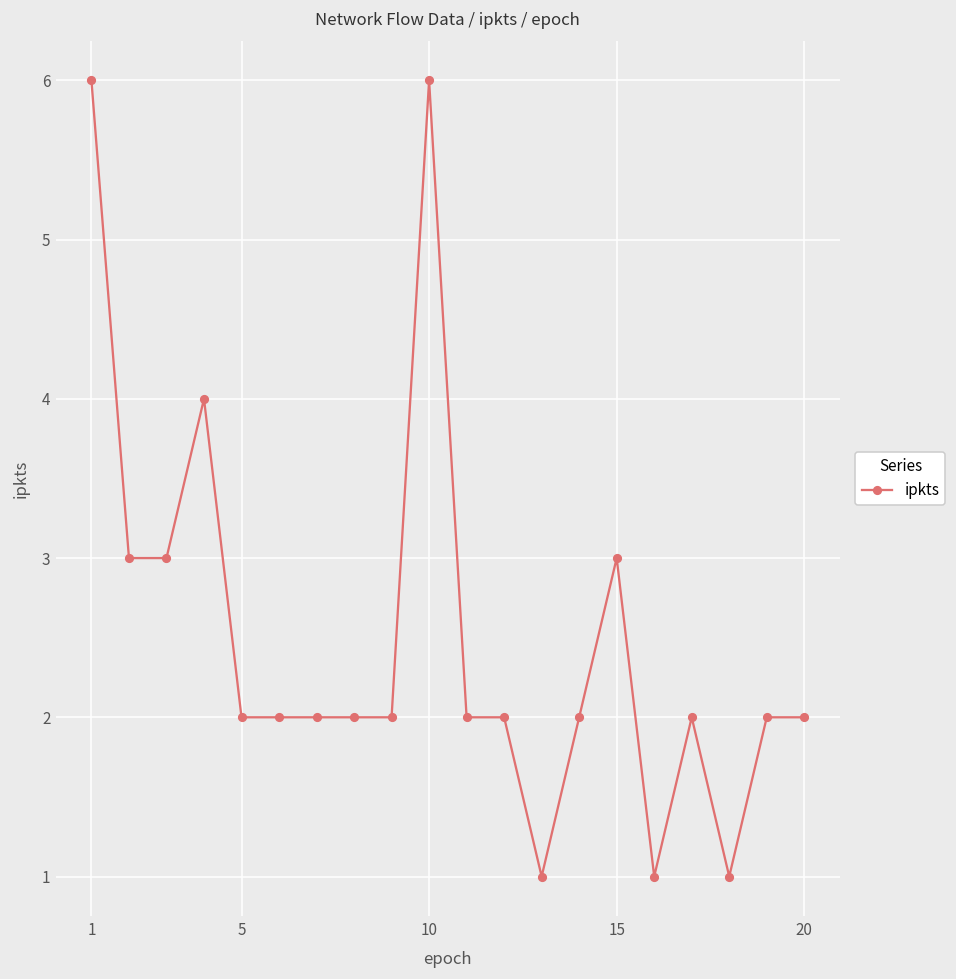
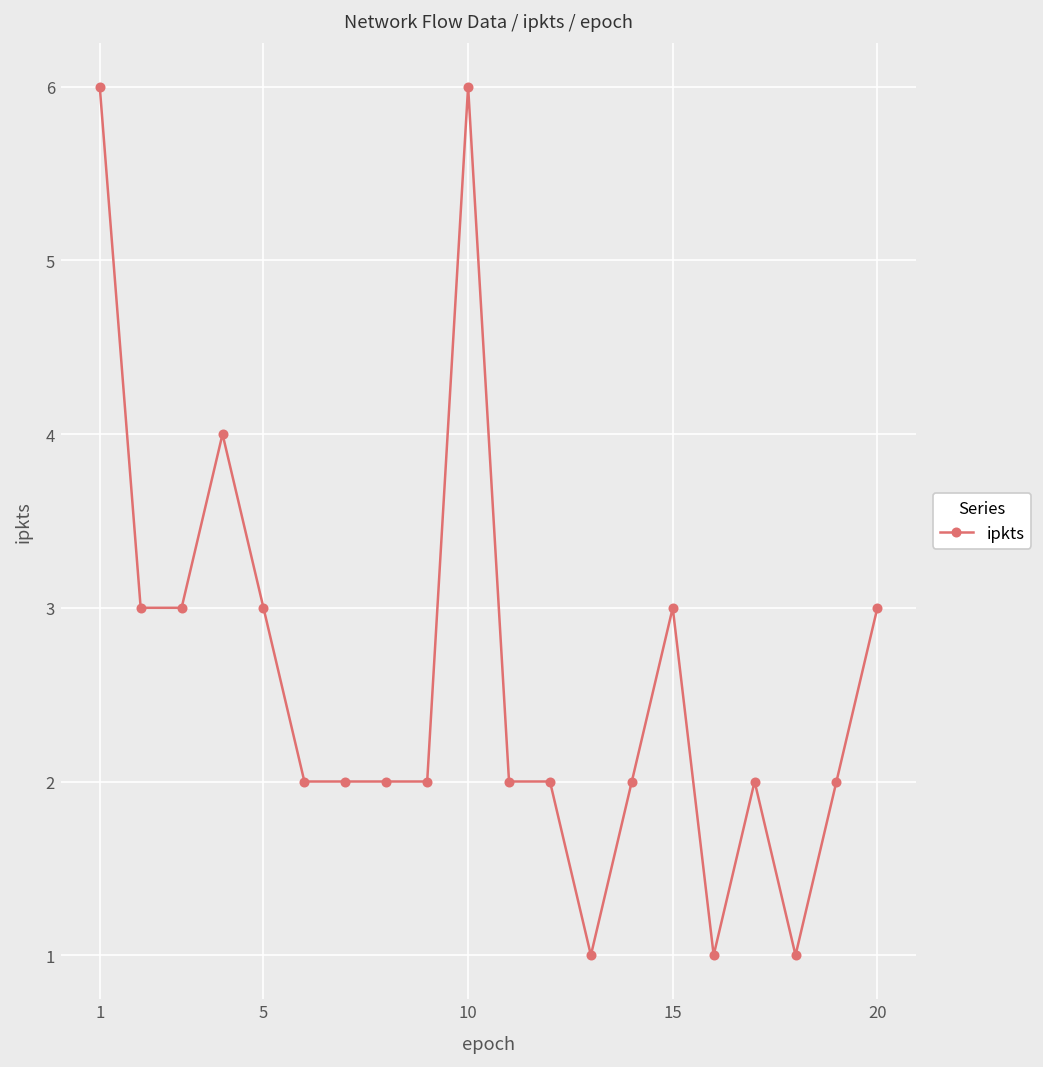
  {
    "1": 6,
-   "5": 2,
+   "5": 3,
    "10": 6,
    "15": 3,
-   "20": 2
+   "20": 3
  }
